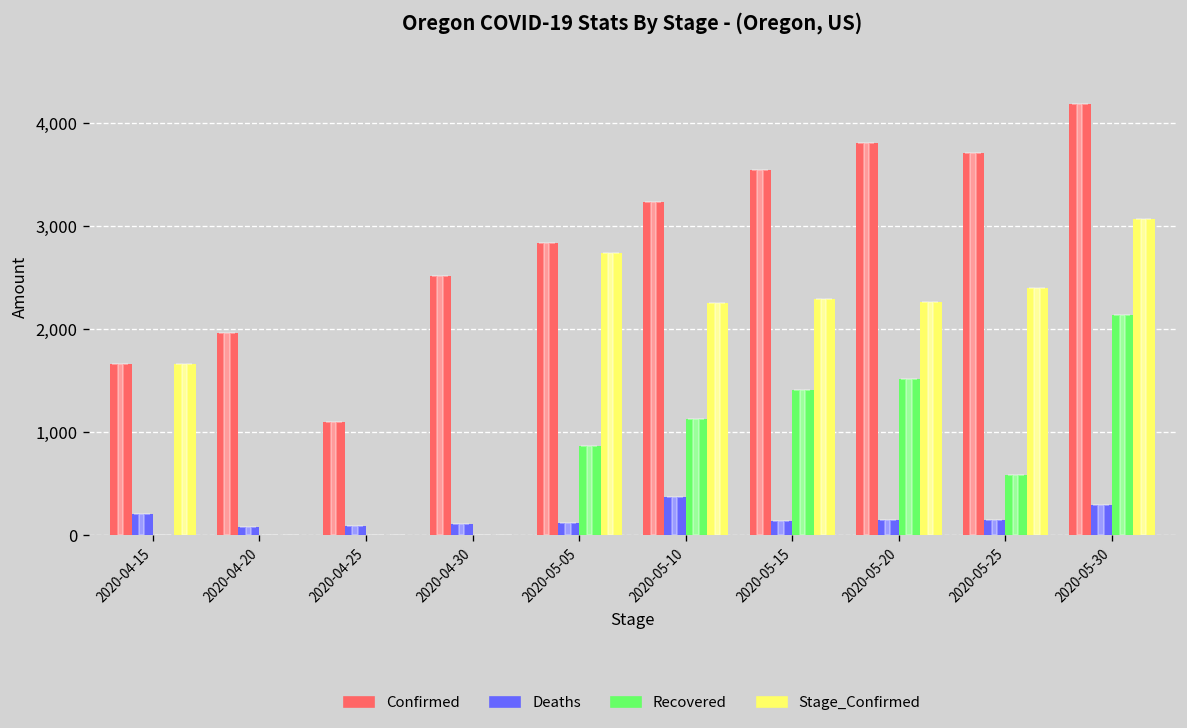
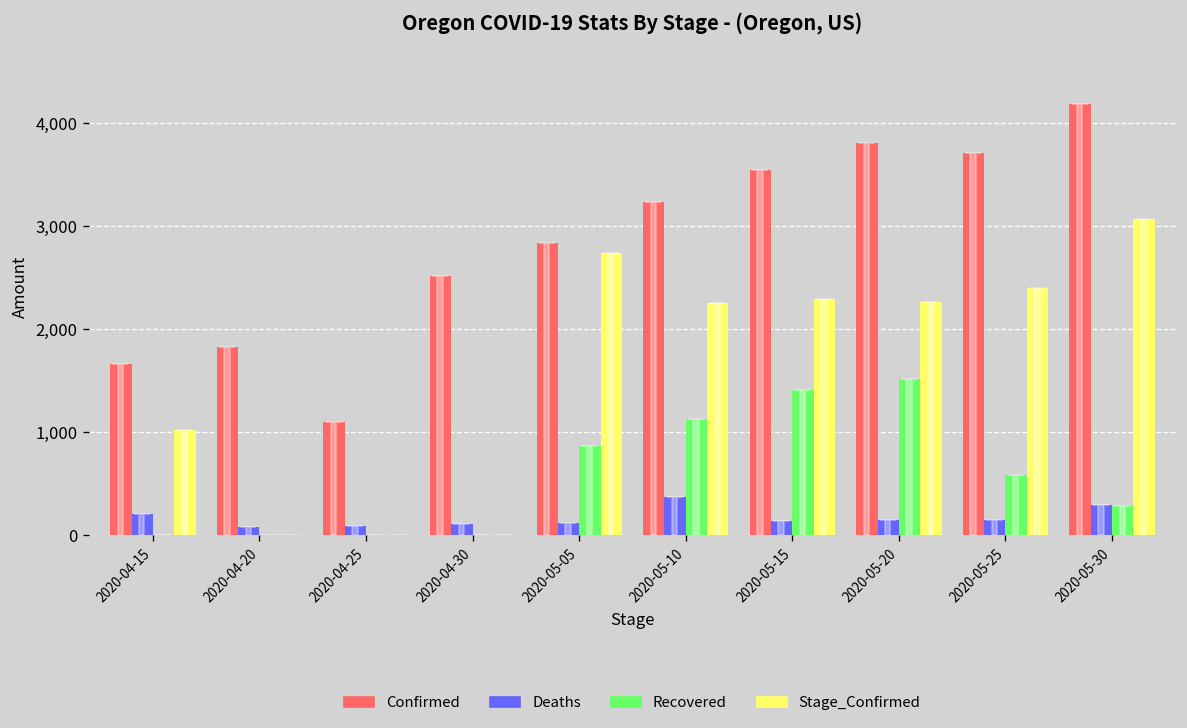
  {
    "Confirmed": {
      "2020-04-15": "1,700",
-     "2020-04-20": "2,000",
+     "2020-04-20": "1,800",
      "2020-04-25": "1,100",
      "2020-04-30": "2,500",
      "2020-05-05": "2,800",
      "2020-05-10": "3,200",
      "2020-05-15": "3,500",
      "2020-05-20": "3,800",
      "2020-05-25": "3,700",
      "2020-05-30": "4,200"
    },
    "Deaths": {
      "2020-04-15": "200",
      "2020-04-20": "100",
      "2020-04-25": "100",
      "2020-04-30": "100",
      "2020-05-05": "100",
      "2020-05-10": "400",
      "2020-05-15": "100",
      "2020-05-20": "100",
      "2020-05-25": "100",
      "2020-05-30": "300"
    },
    "Recovered": {
      "2020-04-15": "0",
      "2020-04-20": "0",
      "2020-04-25": "0",
      "2020-04-30": "0",
      "2020-05-05": "900",
      "2020-05-10": "1,100",
      "2020-05-15": "1,400",
      "2020-05-20": "1,500",
      "2020-05-25": "600",
-     "2020-05-30": "2,100"
+     "2020-05-30": "300"
    },
    "Stage_Confirmed": {
-     "2020-04-15": "1,700",
+     "2020-04-15": "1,000",
      "2020-04-20": "0",
      "2020-04-25": "0",
      "2020-04-30": "0",
      "2020-05-05": "2,700",
      "2020-05-10": "2,300",
      "2020-05-15": "2,300",
      "2020-05-20": "2,300",
      "2020-05-25": "2,400",
      "2020-05-30": "3,100"
    }
  }
